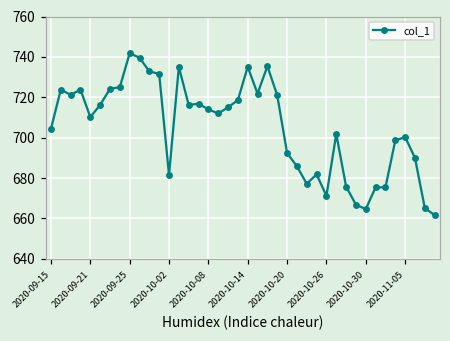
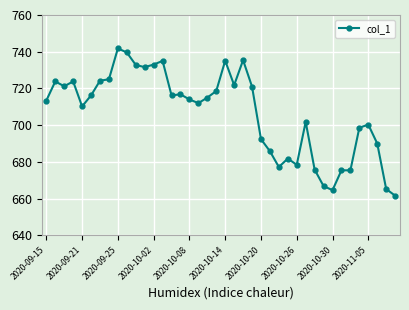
  {
-   "2020-09-15": 704,
+   "2020-09-15": 713,
    "2020-09-21": 710,
    "2020-09-25": 742,
-   "2020-10-02": 682,
+   "2020-10-02": 733,
    "2020-10-08": 714,
    "2020-10-14": 735,
    "2020-10-20": 692,
-   "2020-10-26": 671,
+   "2020-10-26": 678,
    "2020-10-30": 665,
    "2020-11-05": 700
  }
